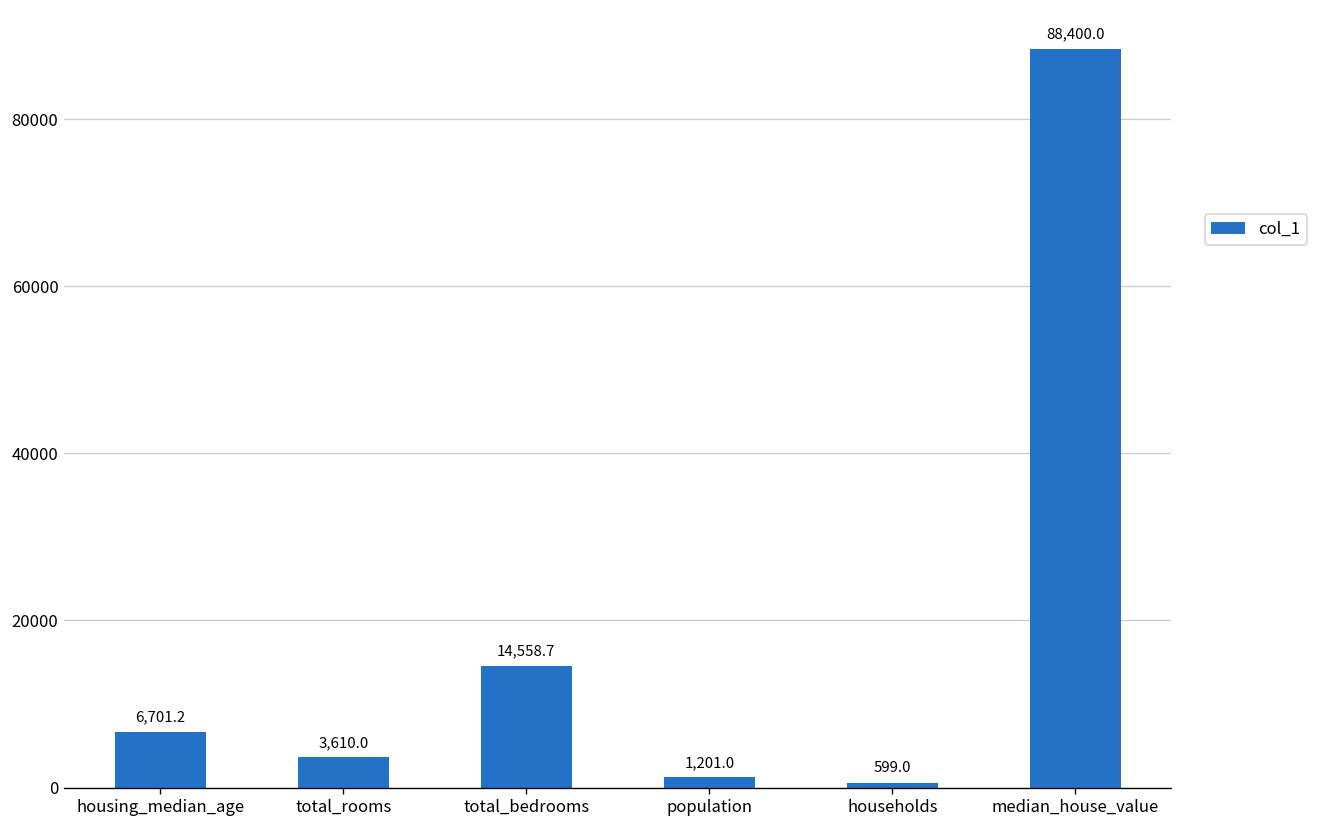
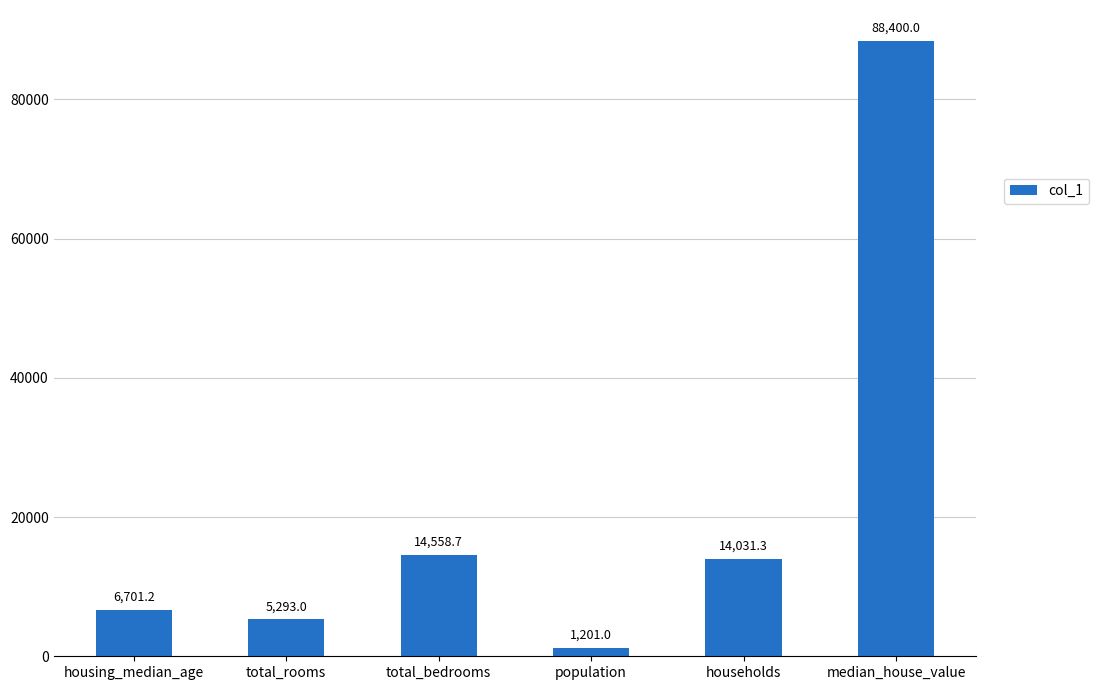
  {
    "housing_median_age": "6,701.2",
-   "total_rooms": "3,610.0",
+   "total_rooms": "5,293.0",
    "total_bedrooms": "14,558.7",
    "population": "1,201.0",
-   "households": "599.0",
+   "households": "14,031.3",
    "median_house_value": "88,400.0"
  }
